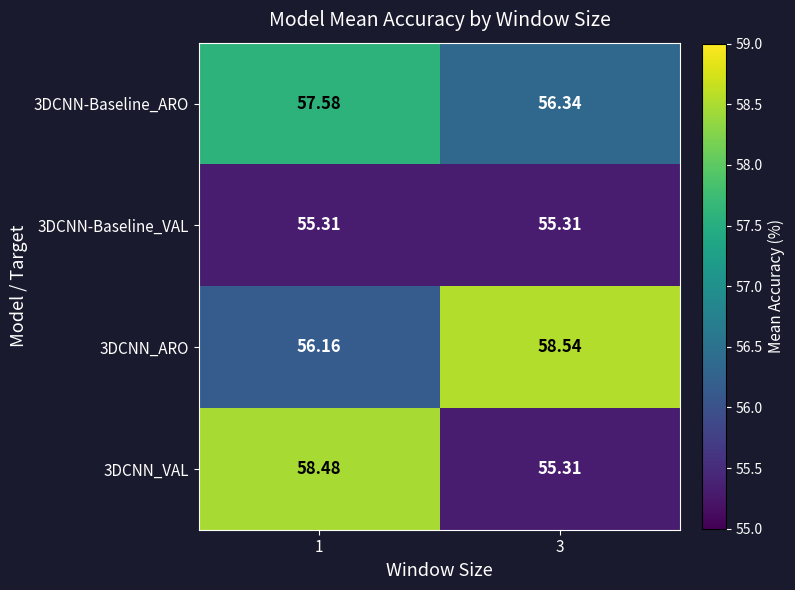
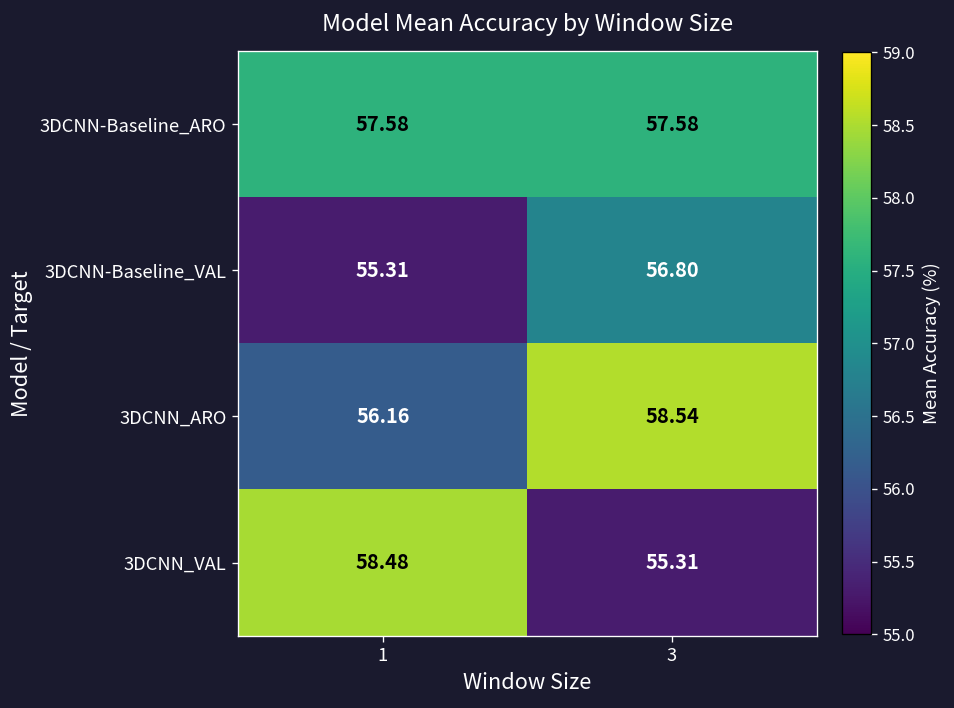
  {
    "3DCNN-Baseline_ARO": {
      "1": 57.58,
-     "3": 56.34
+     "3": 57.58
    },
    "3DCNN-Baseline_VAL": {
      "1": 55.31,
-     "3": 55.31
+     "3": 56.80
    },
    "3DCNN_ARO": {
      "1": 56.16,
      "3": 58.54
    },
    "3DCNN_VAL": {
      "1": 58.48,
      "3": 55.31
    }
  }
